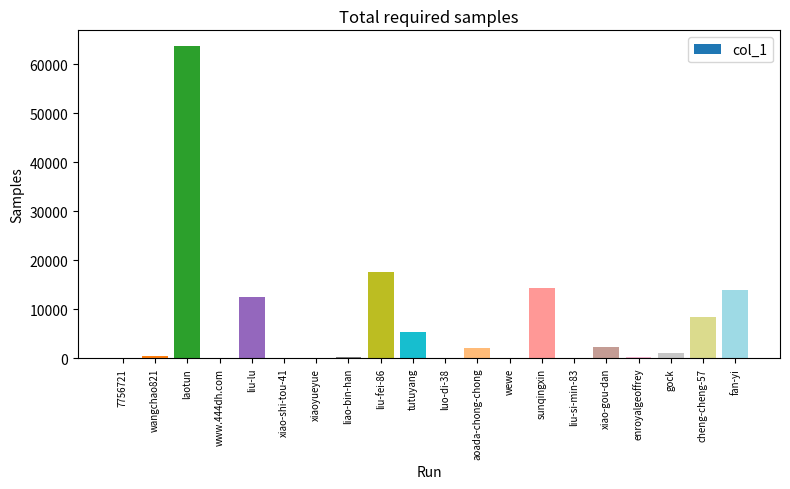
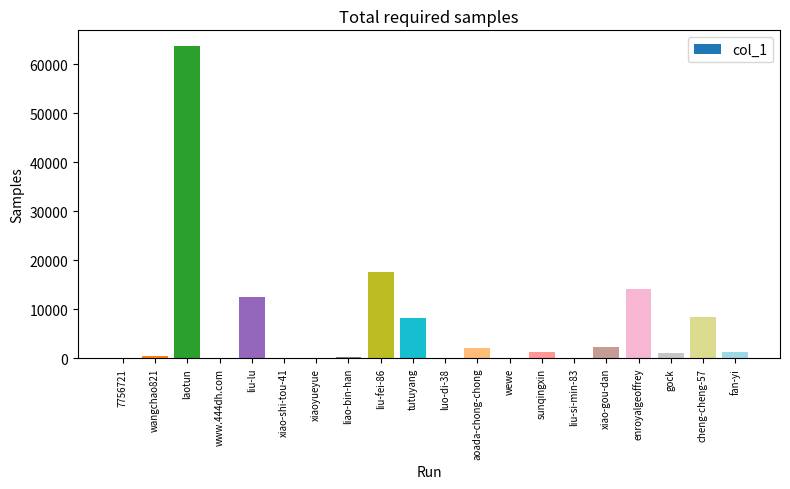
  {
    "laotun": 64000,
    "liu-lu": 12000,
    "liu-fei-86": 18000,
-   "tutuyang": 5000,
+   "tutuyang": 8000,
    "aoada-chong-chong": 2000,
-   "sunqingxin": 14000,
+   "sunqingxin": 1000,
    "xiao-gou-dan": 2000,
-   "enroyalgeoffrey": 0,
+   "enroyalgeoffrey": 14000,
    "gock": 1000,
    "cheng-cheng-57": 8000,
-   "fan-yi": 14000
+   "fan-yi": 1000
  }
